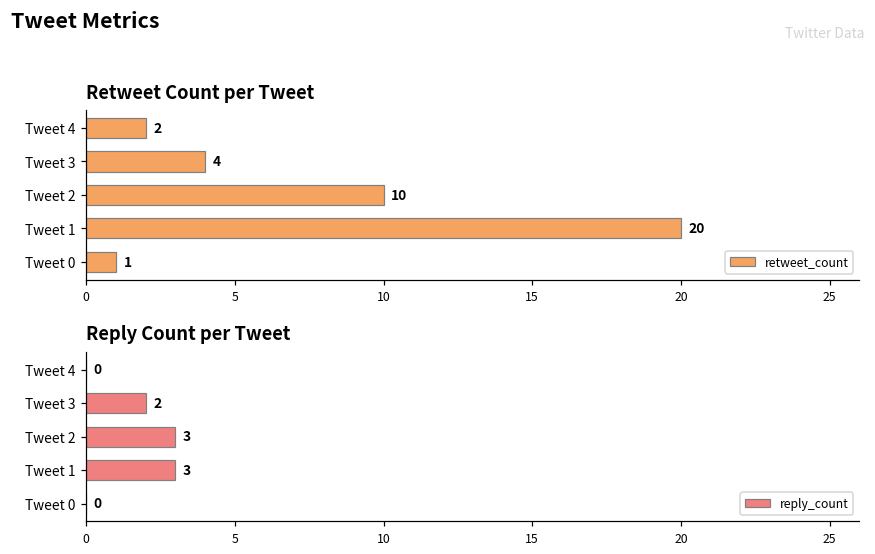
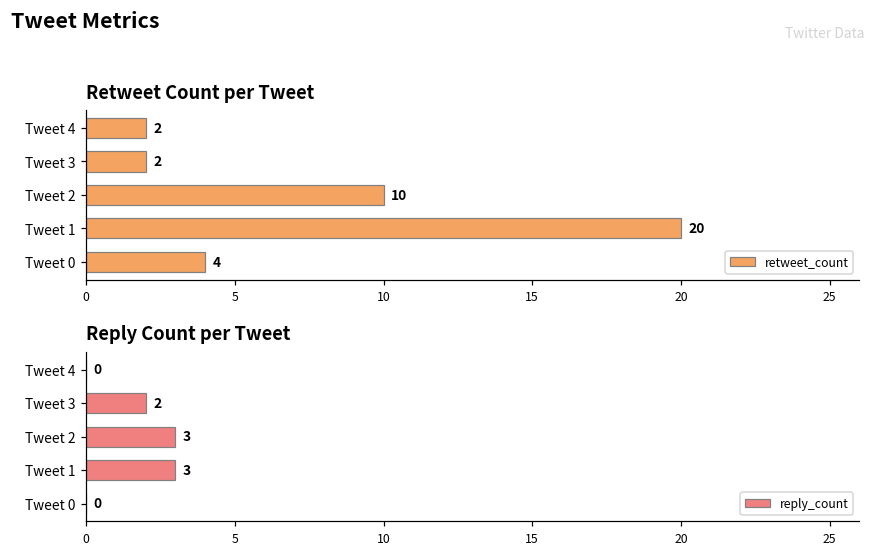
  {
    "Retweet Count per Tweet": {
      "Tweet 4": 2,
-     "Tweet 3": 4,
+     "Tweet 3": 2,
      "Tweet 2": 10,
      "Tweet 1": 20,
-     "Tweet 0": 1
+     "Tweet 0": 4
    },
    "Reply Count per Tweet": {
      "Tweet 4": 0,
      "Tweet 3": 2,
      "Tweet 2": 3,
      "Tweet 1": 3,
      "Tweet 0": 0
    }
  }
